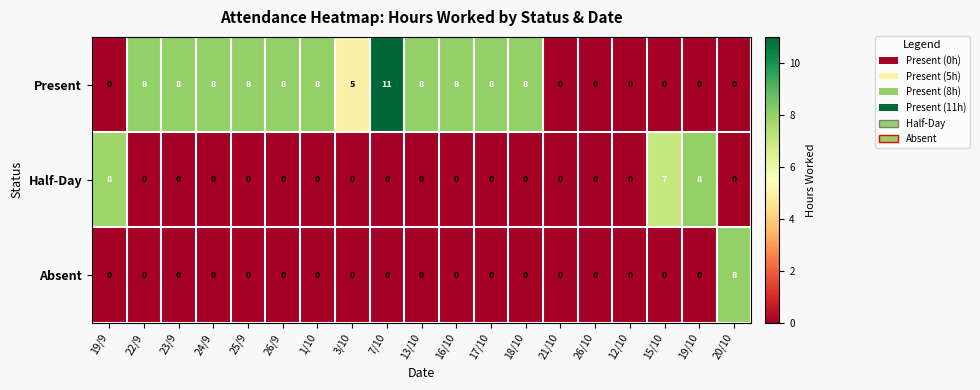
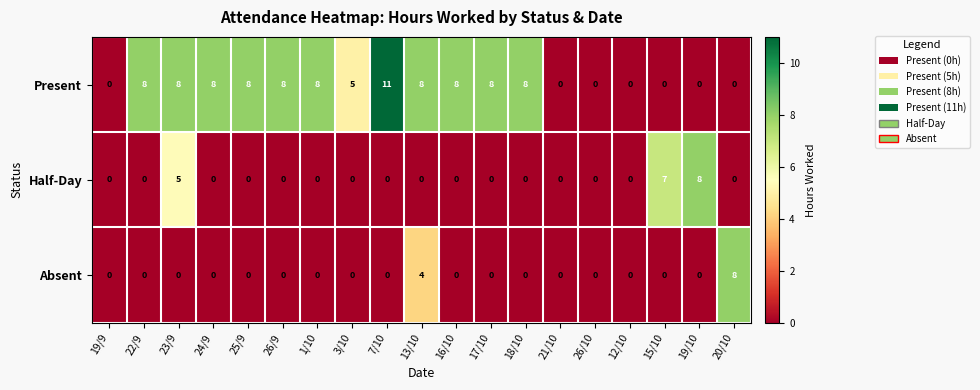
  {
    "Present": {
      "19/9": 0,
      "22/9": 8,
      "23/9": 8,
      "24/9": 8,
      "25/9": 8,
      "26/9": 8,
      "1/10": 8,
      "3/10": 5,
      "7/10": 11,
      "13/10": 8,
      "16/10": 8,
      "17/10": 8,
      "18/10": 8,
      "21/10": 0,
      "26/10": 0,
      "12/10": 0,
      "15/10": 0,
      "19/10": 0,
      "20/10": 0
    },
    "Half-Day": {
-     "19/9": 8,
+     "19/9": 0,
      "22/9": 0,
-     "23/9": 0,
+     "23/9": 5,
      "24/9": 0,
      "25/9": 0,
      "26/9": 0,
      "1/10": 0,
      "3/10": 0,
      "7/10": 0,
      "13/10": 0,
      "16/10": 0,
      "17/10": 0,
      "18/10": 0,
      "21/10": 0,
      "26/10": 0,
      "12/10": 0,
      "15/10": 7,
      "19/10": 8,
      "20/10": 0
    },
    "Absent": {
      "19/9": 0,
      "22/9": 0,
      "23/9": 0,
      "24/9": 0,
      "25/9": 0,
      "26/9": 0,
      "1/10": 0,
      "3/10": 0,
      "7/10": 0,
-     "13/10": 0,
+     "13/10": 4,
      "16/10": 0,
      "17/10": 0,
      "18/10": 0,
      "21/10": 0,
      "26/10": 0,
      "12/10": 0,
      "15/10": 0,
      "19/10": 0,
      "20/10": 8
    }
  }
